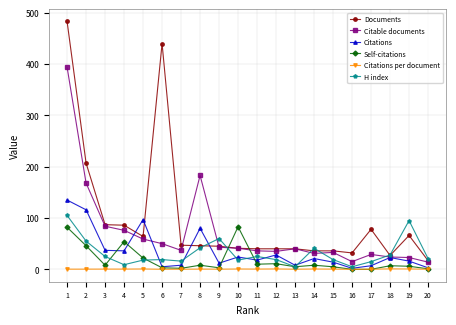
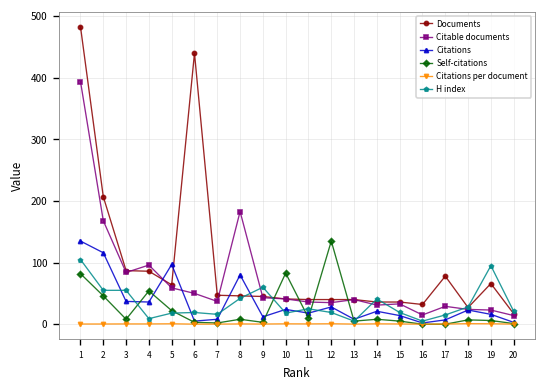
  {
    "Documents": {
      "1": 480,
      "2": 210,
      "4": 90,
      "5": 60,
      "6": 440,
      "7": 50,
      "12": 40,
      "16": 30,
      "17": 80,
      "19": 70
    },
    "Citable documents": {
      "1": 390,
      "2": 170,
-     "4": 80,
+     "4": 100,
      "5": 60,
      "6": 50,
      "7": 40,
      "8": 180,
      "12": 40,
      "16": 20,
      "17": 30,
      "19": 20
    },
    "Citations": {
      "1": 140,
      "2": 120,
      "3": 40,
      "4": 40,
      "5": 100,
      "7": 10,
      "8": 80,
      "9": 10,
      "10": 20,
      "11": 20,
      "12": 30,
      "14": 20,
      "15": 10,
      "17": 10,
      "19": 20
    },
    "Self-citations": {
      "1": 80,
      "2": 50,
      "3": 10,
      "4": 50,
      "8": 10,
      "10": 80,
      "11": 10,
-     "12": 10,
+     "12": 140,
      "14": 10,
      "18": 10,
      "19": 10
    },
    "Citations per document": {
      "1": 0,
      "2": 0,
      "3": 0,
      "4": 0,
      "5": 0,
      "8": 0,
      "10": 0,
      "11": 0,
      "12": 0,
      "14": 0,
      "18": 0,
      "19": 0
    },
    "H index": {
      "1": 110,
      "2": 60,
-     "3": 30,
+     "3": 60,
      "4": 10,
      "6": 20,
      "7": 20,
      "9": 60,
      "10": 20,
      "11": 30,
      "12": 20,
      "14": 40,
      "15": 20,
      "17": 20,
      "19": 100
    }
  }
